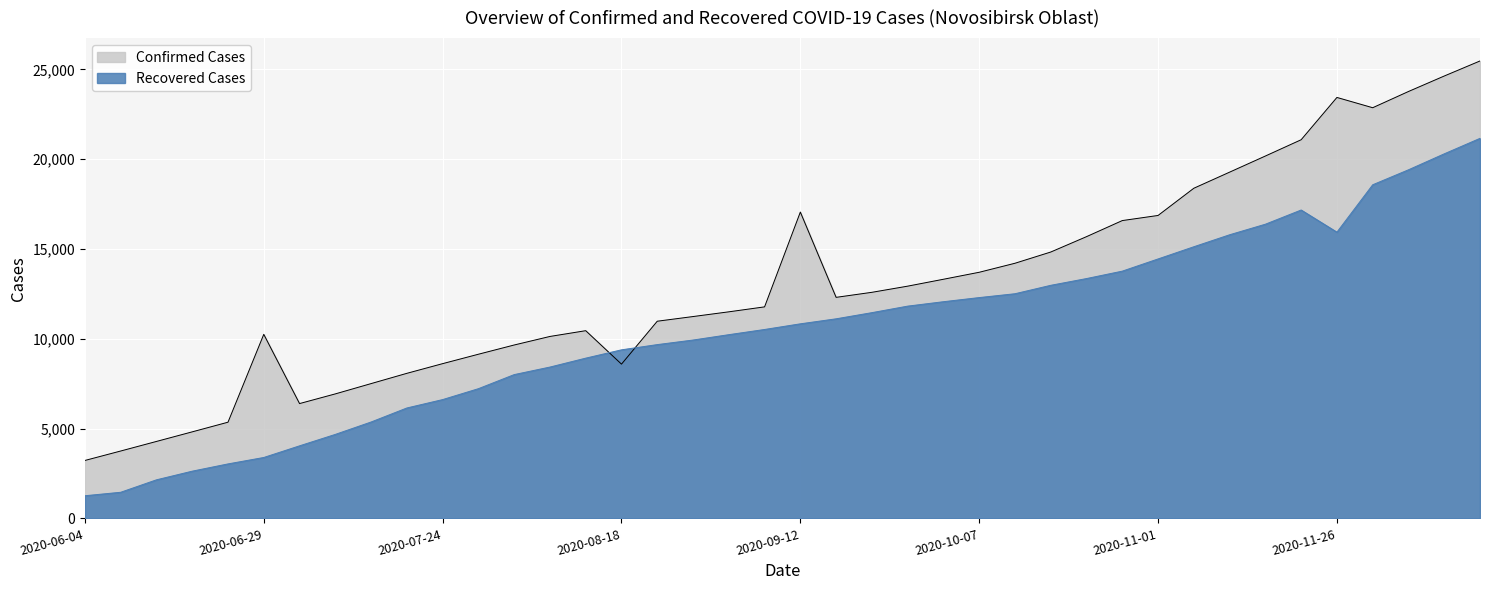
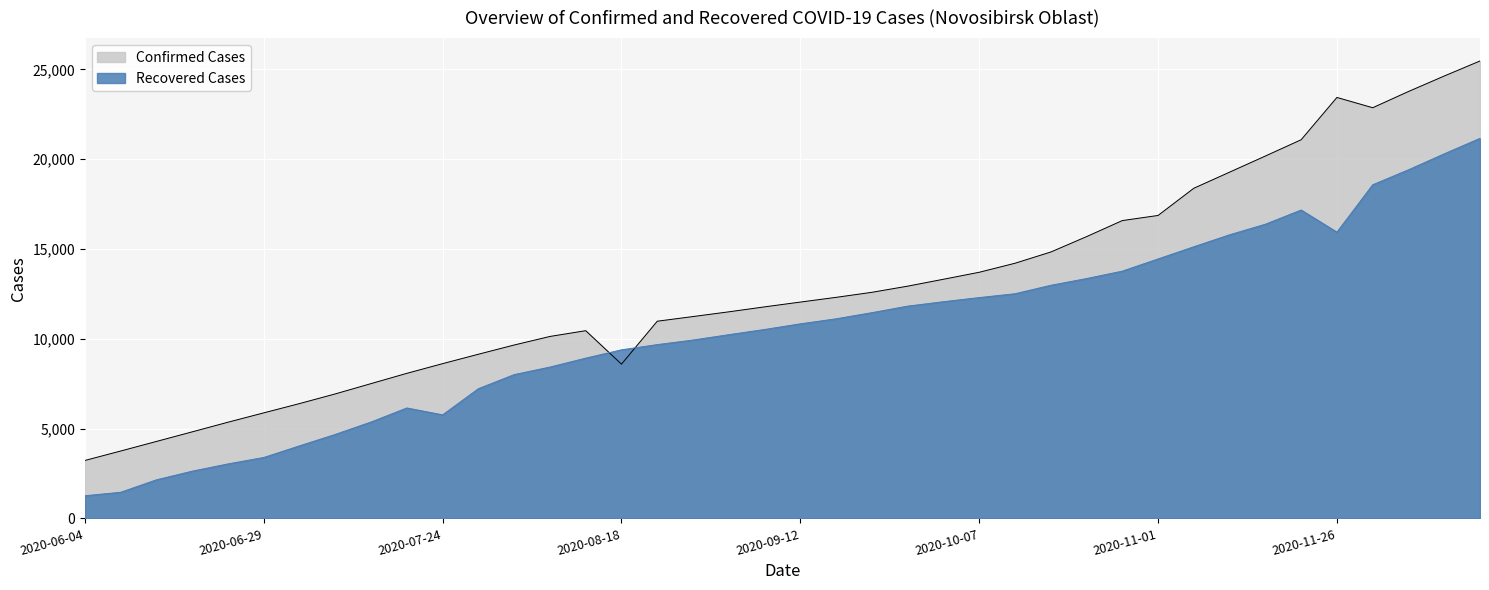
  {
    "Confirmed Cases": {
      "2020-06-04": "3,200",
-     "2020-06-29": "10,200",
+     "2020-06-29": "5,900",
      "2020-07-24": "8,600",
      "2020-08-18": "8,600",
-     "2020-09-12": "17,100",
+     "2020-09-12": "12,000",
      "2020-10-07": "13,700",
      "2020-11-01": "16,900",
      "2020-11-26": "23,400"
    },
    "Recovered Cases": {
      "2020-06-04": "1,300",
      "2020-06-29": "3,400",
-     "2020-07-24": "6,600",
+     "2020-07-24": "5,800",
      "2020-08-18": "9,400",
      "2020-09-12": "10,800",
      "2020-10-07": "12,300",
      "2020-11-01": "14,400",
      "2020-11-26": "15,900"
    }
  }
